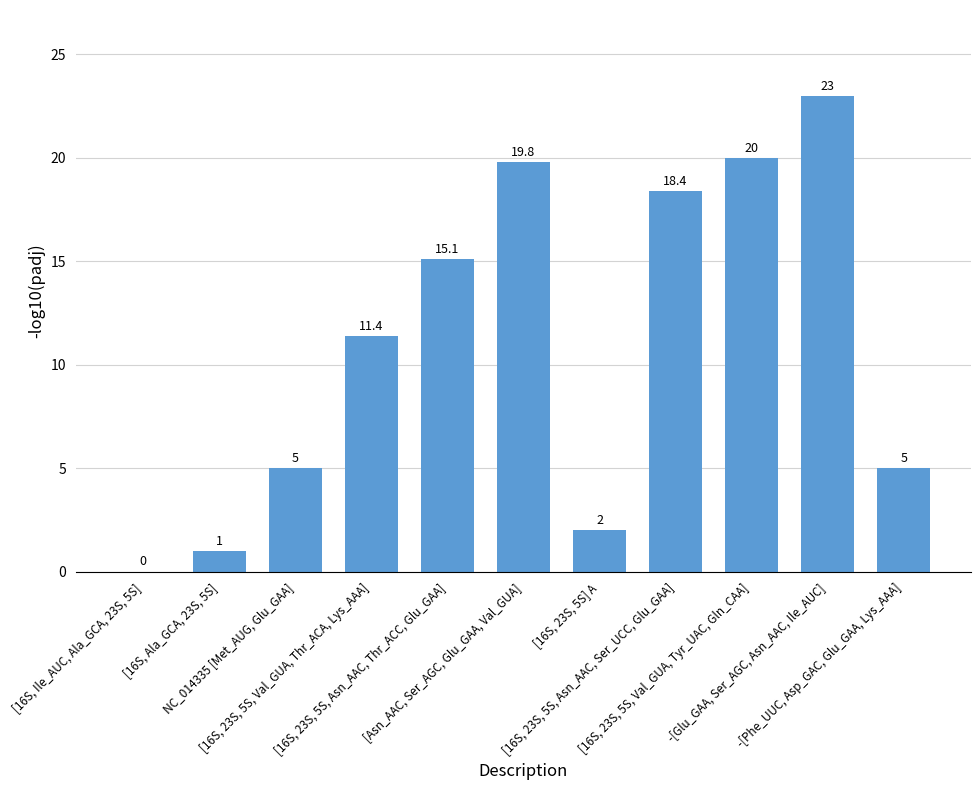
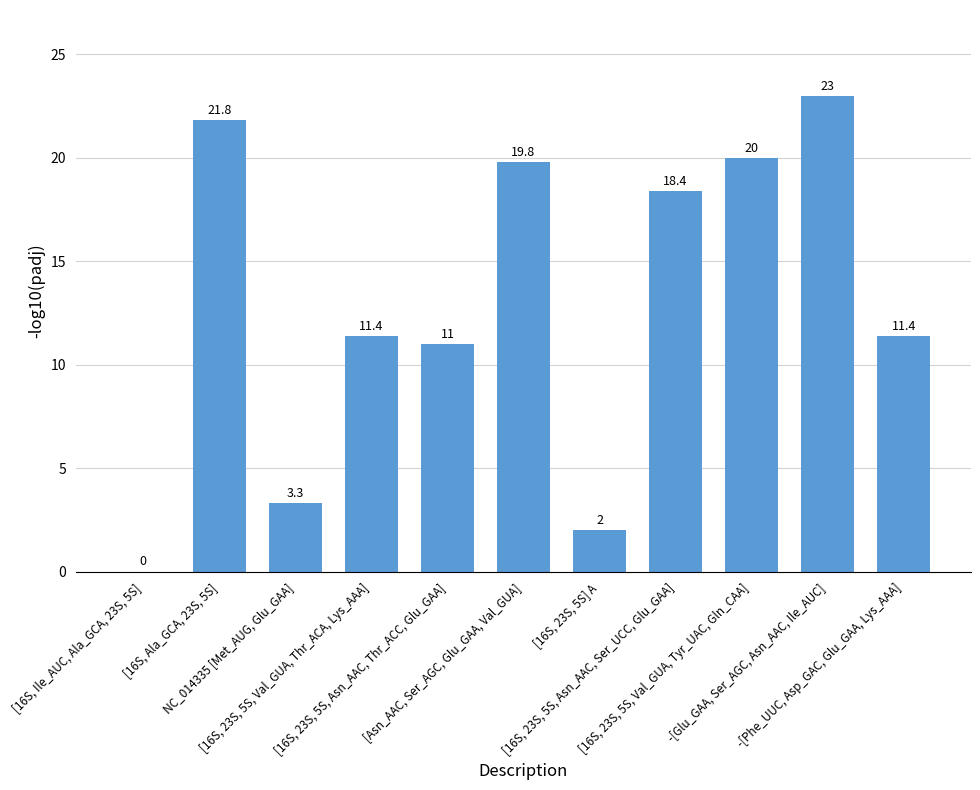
  {
    "[16S, Ile_AUC, Ala_GCA, 23S, 5S]": 0,
-   "[16S, Ala_GCA, 23S, 5S]": 1,
-   "NC_014335 [Met_AUG, Glu_GAA]": 5,
+   "[16S, Ala_GCA, 23S, 5S]": 21.8,
+   "NC_014335 [Met_AUG, Glu_GAA]": 3.3,
    "[16S, 23S, 5S, Val_GUA, Thr_ACA, Lys_AAA]": 11.4,
-   "[16S, 23S, 5S, Asn_AAC, Thr_ACC, Glu_GAA]": 15.1,
+   "[16S, 23S, 5S, Asn_AAC, Thr_ACC, Glu_GAA]": 11,
    "[Asn_AAC, Ser_AGC, Glu_GAA, Val_GUA]": 19.8,
    "[16S, 23S, 5S] A": 2,
    "[16S, 23S, 5S, Asn_AAC, Ser_UCC, Glu_GAA]": 18.4,
    "[16S, 23S, 5S, Val_GUA, Tyr_UAC, Gln_CAA]": 20,
    "-[Glu_GAA, Ser_AGC, Asn_AAC, Ile_AUC]": 23,
-   "-[Phe_UUC, Asp_GAC, Glu_GAA, Lys_AAA]": 5
+   "-[Phe_UUC, Asp_GAC, Glu_GAA, Lys_AAA]": 11.4
  }
